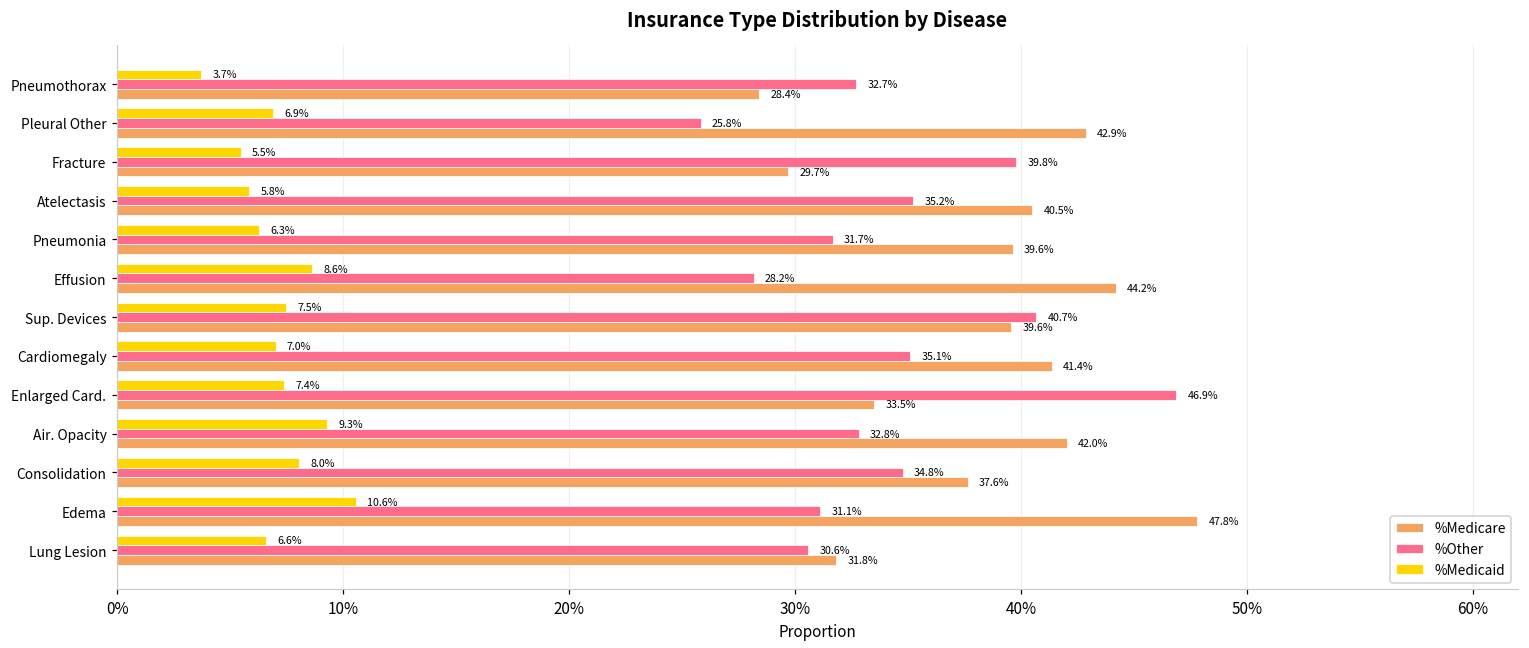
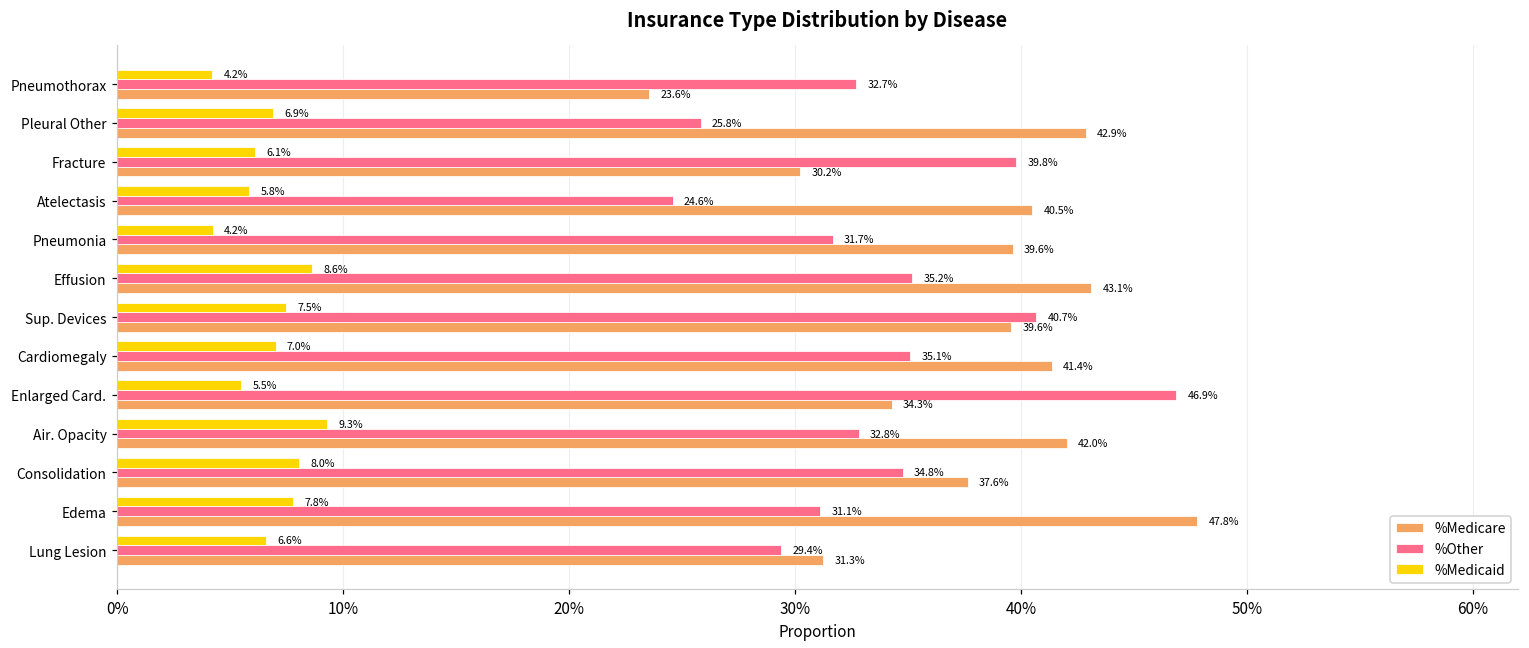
  {
    "%Medicare": {
-     "Pneumothorax": "28.4%",
+     "Pneumothorax": "23.6%",
      "Pleural Other": "42.9%",
-     "Fracture": "29.7%",
+     "Fracture": "30.2%",
      "Atelectasis": "40.5%",
      "Pneumonia": "39.6%",
-     "Effusion": "44.2%",
+     "Effusion": "43.1%",
      "Sup. Devices": "39.6%",
      "Cardiomegaly": "41.4%",
-     "Enlarged Card.": "33.5%",
+     "Enlarged Card.": "34.3%",
      "Air. Opacity": "42.0%",
      "Consolidation": "37.6%",
      "Edema": "47.8%",
-     "Lung Lesion": "31.8%"
+     "Lung Lesion": "31.3%"
    },
    "%Other": {
      "Pneumothorax": "32.7%",
      "Pleural Other": "25.8%",
      "Fracture": "39.8%",
-     "Atelectasis": "35.2%",
+     "Atelectasis": "24.6%",
      "Pneumonia": "31.7%",
-     "Effusion": "28.2%",
+     "Effusion": "35.2%",
      "Sup. Devices": "40.7%",
      "Cardiomegaly": "35.1%",
      "Enlarged Card.": "46.9%",
      "Air. Opacity": "32.8%",
      "Consolidation": "34.8%",
      "Edema": "31.1%",
-     "Lung Lesion": "30.6%"
+     "Lung Lesion": "29.4%"
    },
    "%Medicaid": {
-     "Pneumothorax": "3.7%",
+     "Pneumothorax": "4.2%",
      "Pleural Other": "6.9%",
-     "Fracture": "5.5%",
+     "Fracture": "6.1%",
      "Atelectasis": "5.8%",
-     "Pneumonia": "6.3%",
+     "Pneumonia": "4.2%",
      "Effusion": "8.6%",
      "Sup. Devices": "7.5%",
      "Cardiomegaly": "7.0%",
-     "Enlarged Card.": "7.4%",
+     "Enlarged Card.": "5.5%",
      "Air. Opacity": "9.3%",
      "Consolidation": "8.0%",
-     "Edema": "10.6%",
+     "Edema": "7.8%",
      "Lung Lesion": "6.6%"
    }
  }
